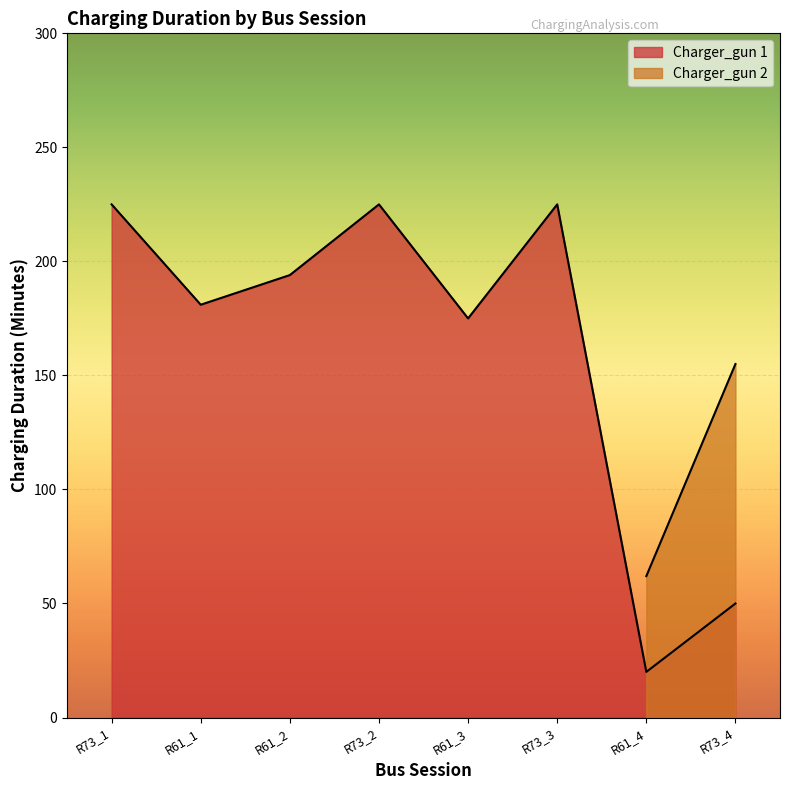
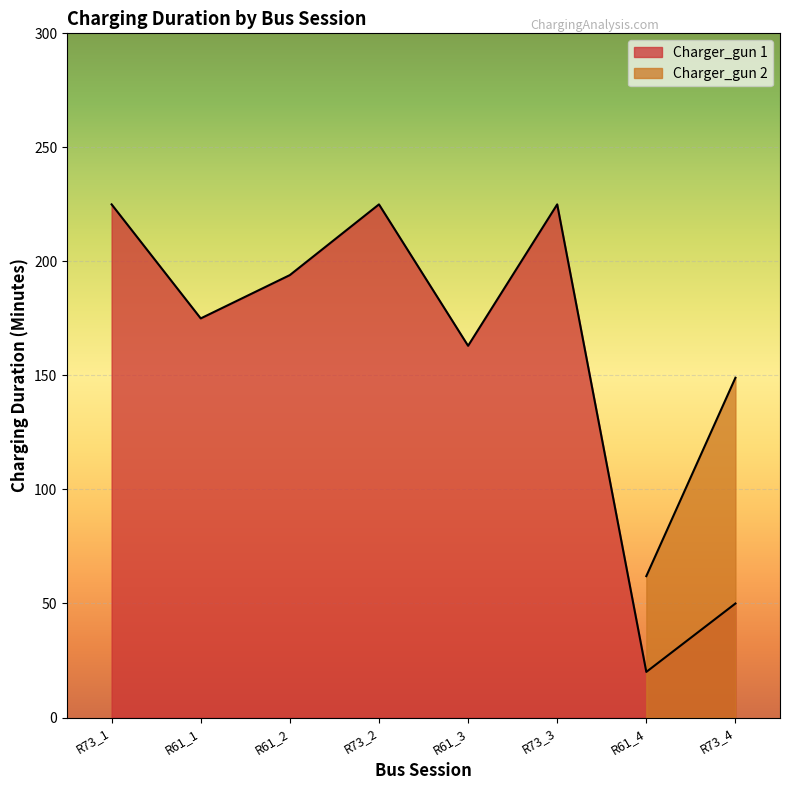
  {
    "Charger_gun 1": {
      "R73_1": 225,
-     "R61_1": 181,
+     "R61_1": 175,
      "R61_2": 194,
      "R73_2": 225,
-     "R61_3": 175,
+     "R61_3": 163,
      "R73_3": 225,
      "R61_4": 20,
      "R73_4": 50
    },
    "Charger_gun 2": {
      "R61_4": 62,
-     "R73_4": 155
+     "R73_4": 149
    }
  }
